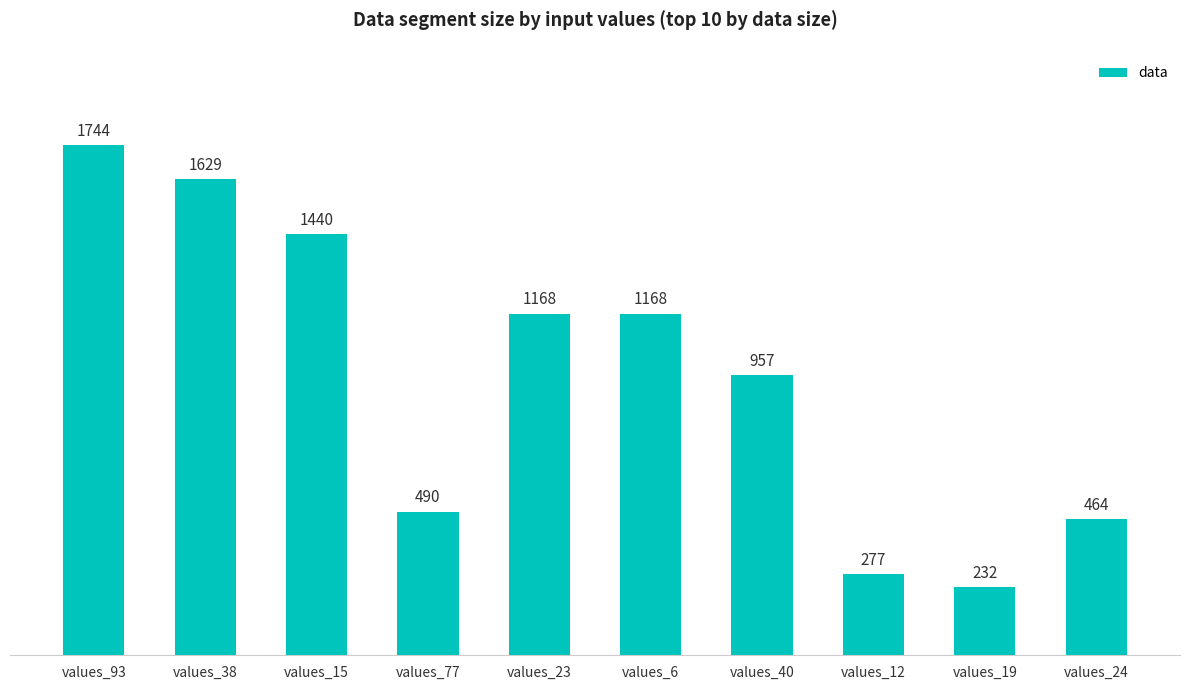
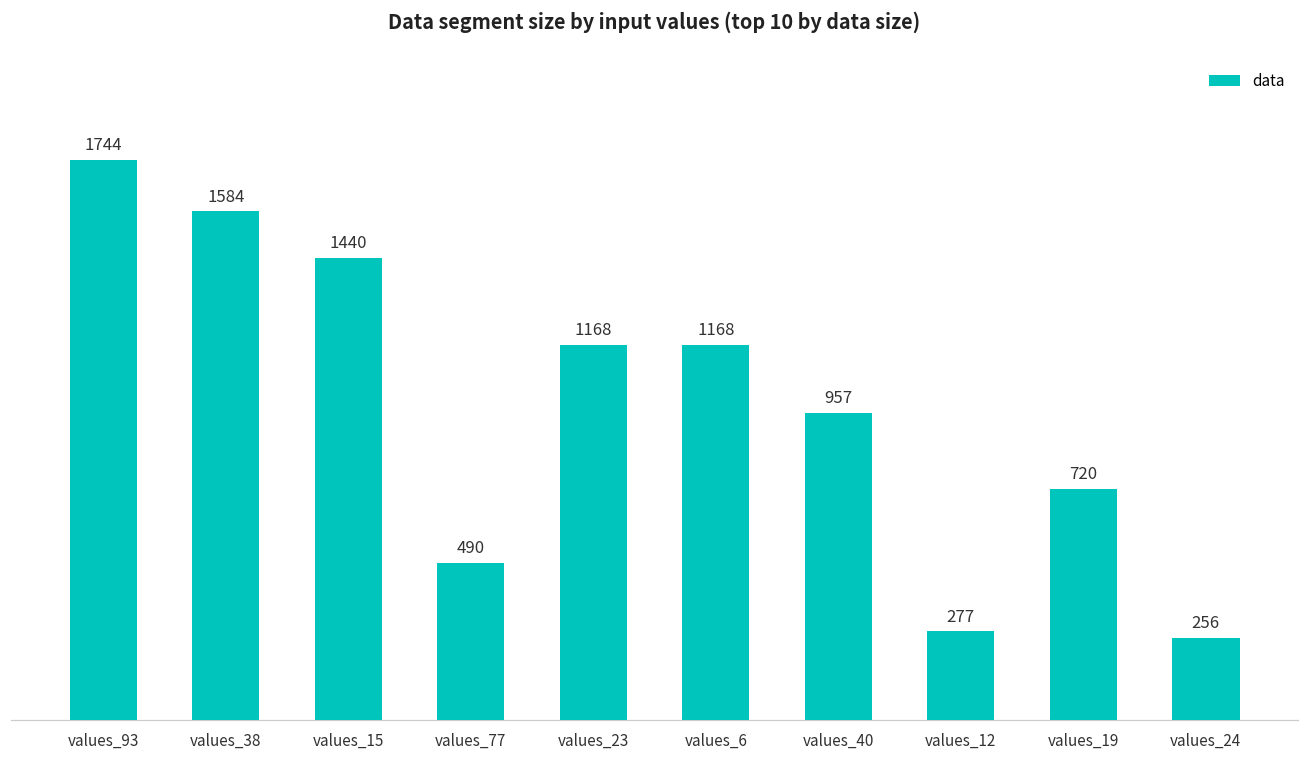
  {
    "values_93": 1744,
-   "values_38": 1629,
+   "values_38": 1584,
    "values_15": 1440,
    "values_77": 490,
    "values_23": 1168,
    "values_6": 1168,
    "values_40": 957,
    "values_12": 277,
-   "values_19": 232,
-   "values_24": 464
+   "values_19": 720,
+   "values_24": 256
  }
